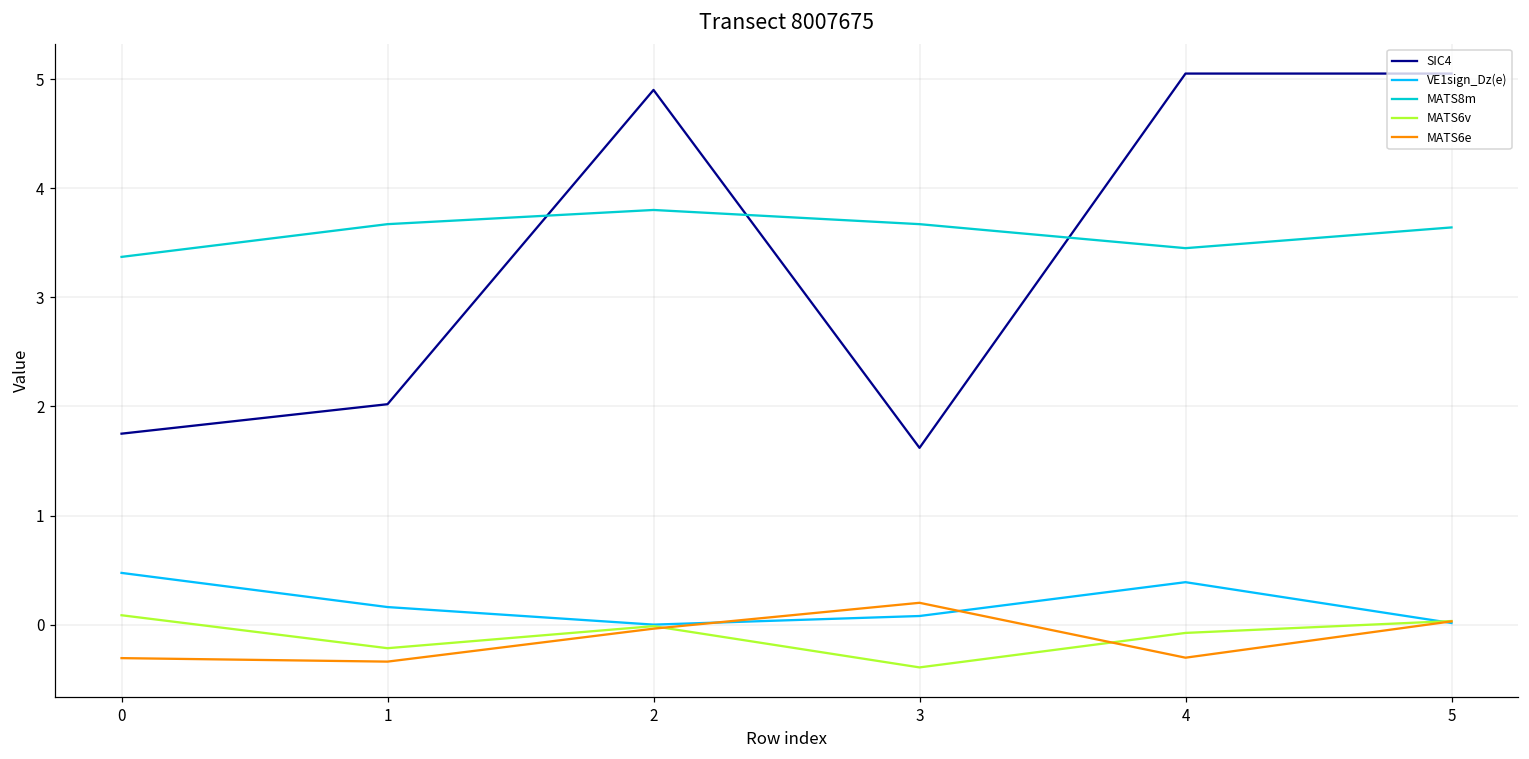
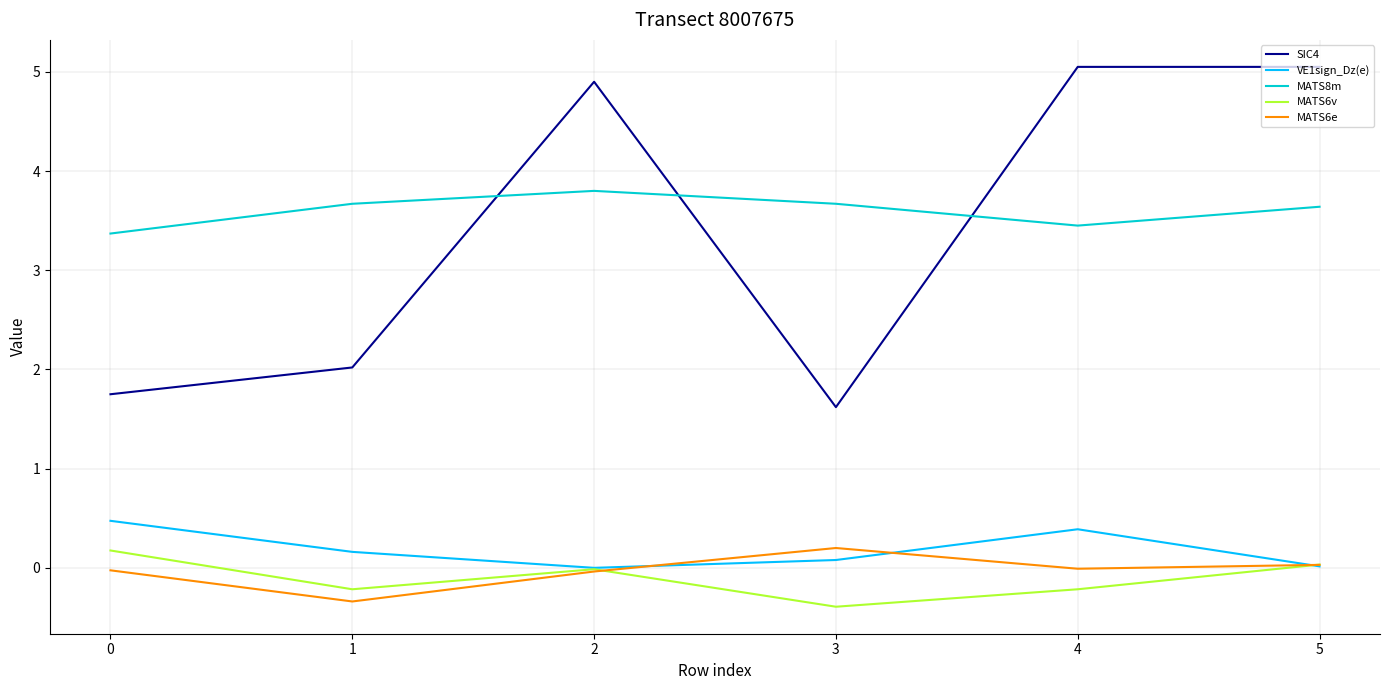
  {
    "SIC4": {
      "0": 1.8,
      "1": 2.0,
      "2": 4.9,
      "3": 1.6,
      "4": 5.1
    },
    "MATS6v": {
-     "0": 0.1,
+     "0": 0.2,
      "1": -0.2,
      "3": -0.4,
-     "4": -0.1
+     "4": -0.2
    },
    "MATS6e": {
-     "0": -0.3,
+     "0": 0.0,
      "1": -0.3,
      "3": 0.2,
-     "4": -0.3
+     "4": 0.0
    }
  }
